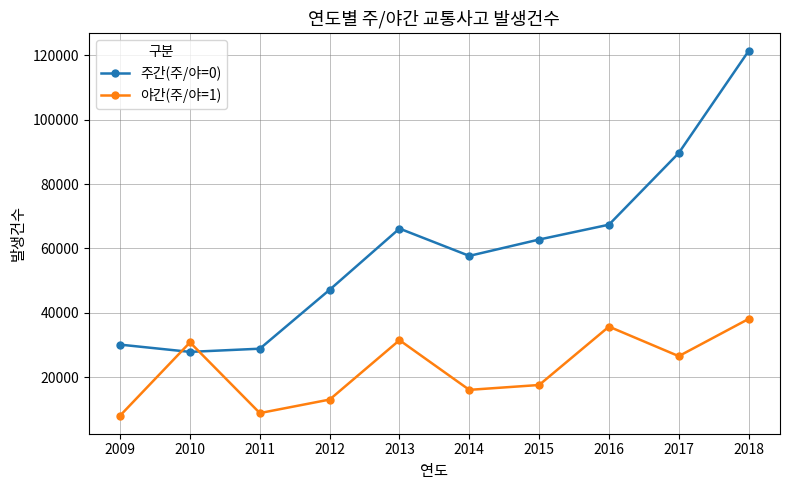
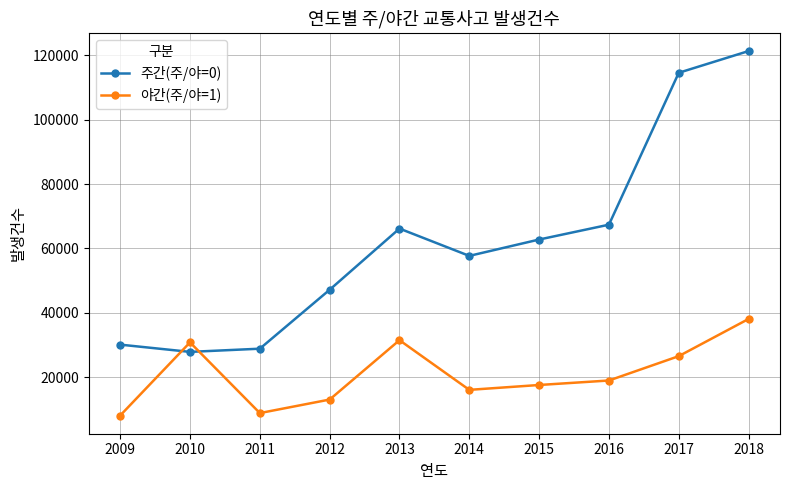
  {
    "주간(주/야=0)": {
      "2009": 30000,
      "2010": 28000,
      "2011": 29000,
      "2012": 47000,
      "2013": 66000,
      "2014": 58000,
      "2015": 63000,
      "2016": 67000,
-     "2017": 90000,
+     "2017": 115000,
      "2018": 121000
    },
    "야간(주/야=1)": {
      "2009": 8000,
      "2010": 31000,
      "2011": 9000,
      "2012": 13000,
      "2013": 31000,
      "2014": 16000,
      "2015": 18000,
-     "2016": 36000,
+     "2016": 19000,
      "2017": 26000,
      "2018": 38000
    }
  }
